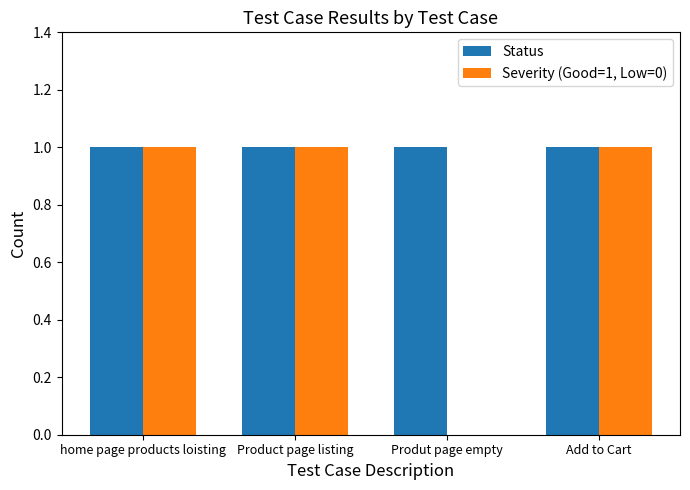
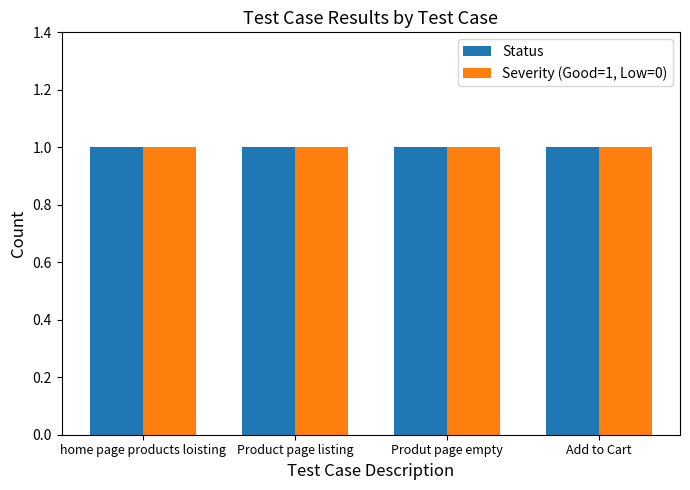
  {
    "Status": {
      "home page products loisting": 1,
      "Product page listing": 1,
      "Produt page empty": 1,
      "Add to Cart": 1
    },
    "Severity (Good=1, Low=0)": {
      "home page products loisting": 1,
      "Product page listing": 1,
-     "Produt page empty": 0,
+     "Produt page empty": 1,
      "Add to Cart": 1
    }
  }
